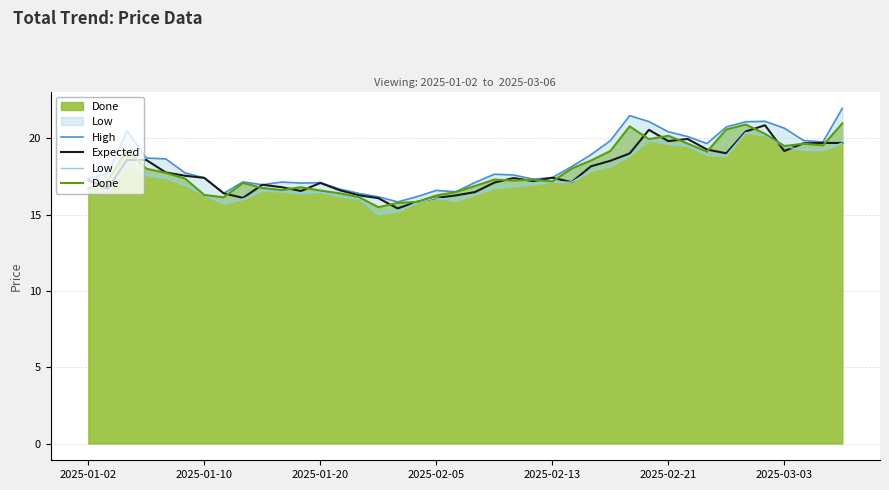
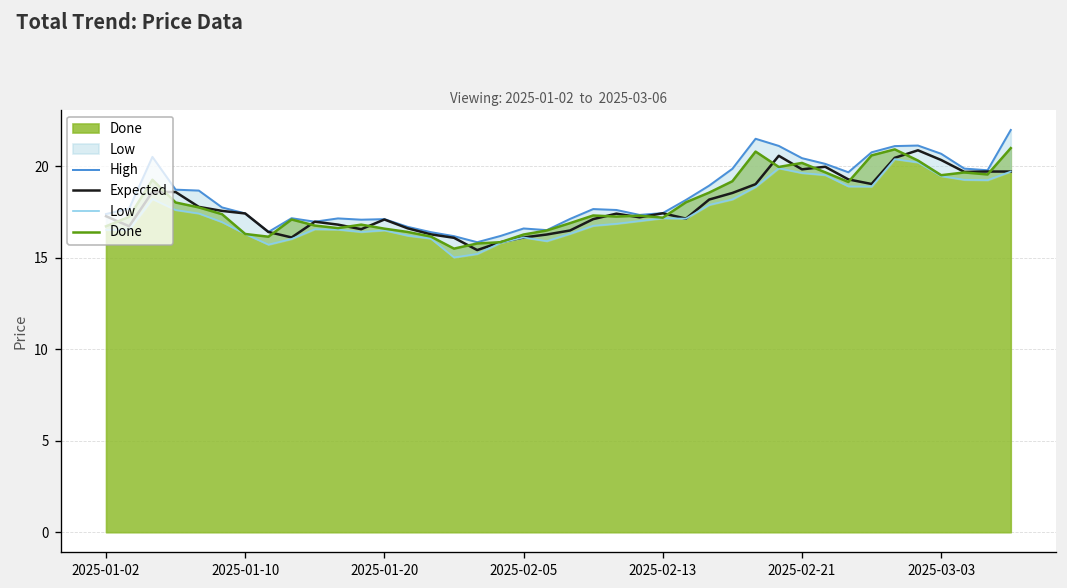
  {
    "Expected": {
      "2025-02-21": 19.8,
-     "2025-03-03": 19.2
+     "2025-03-03": 20.3
    }
  }
